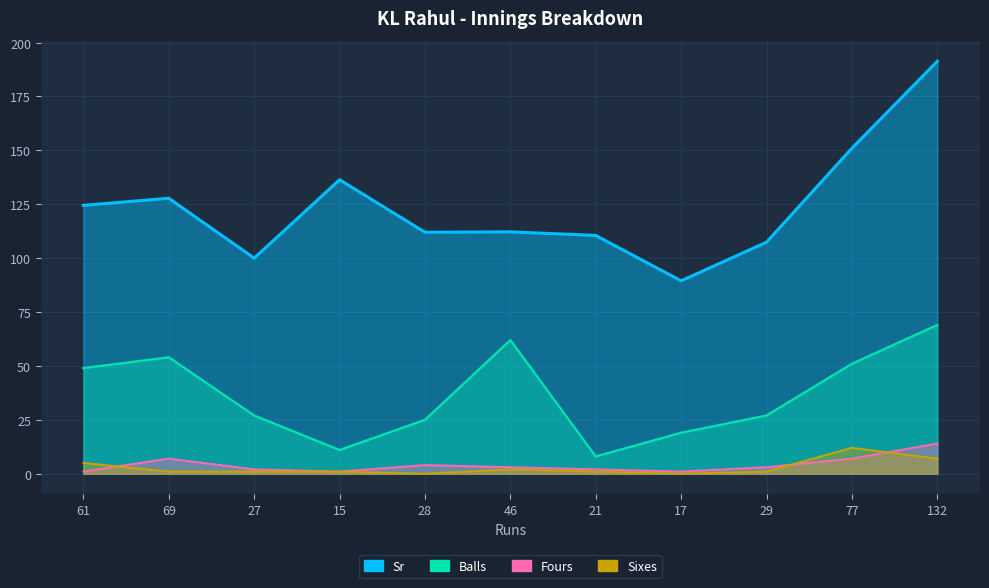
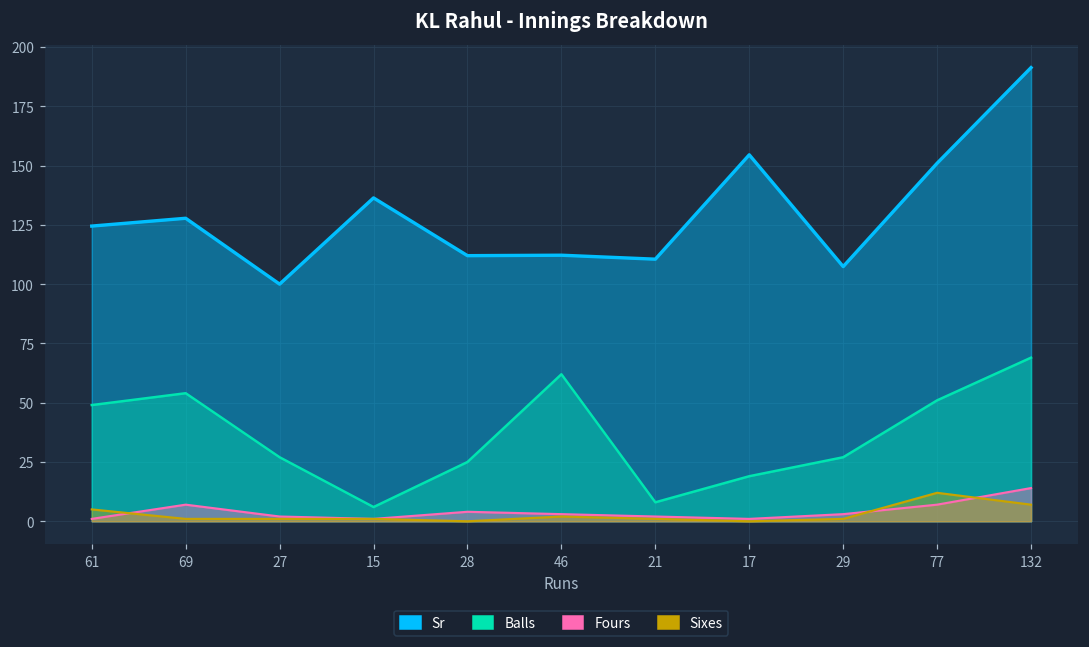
  {
    "Sr": {
      "61": 124,
      "69": 128,
      "27": 100,
      "15": 136,
      "28": 112,
      "46": 112,
      "21": 111,
-     "17": 89,
+     "17": 155,
      "29": 107,
      "77": 151,
      "132": 191
    },
    "Balls": {
      "61": 49,
      "69": 54,
      "27": 27,
-     "15": 11,
+     "15": 6,
      "28": 25,
      "46": 62,
      "21": 8,
      "17": 19,
      "29": 27,
      "77": 51,
      "132": 69
    },
    "Fours": {
      "61": 1,
      "69": 7,
      "28": 4,
      "29": 3,
      "77": 7,
      "132": 14
    },
    "Sixes": {
      "61": 5,
      "69": 1,
      "28": 0,
      "29": 1,
      "77": 12,
      "132": 7
    }
  }
